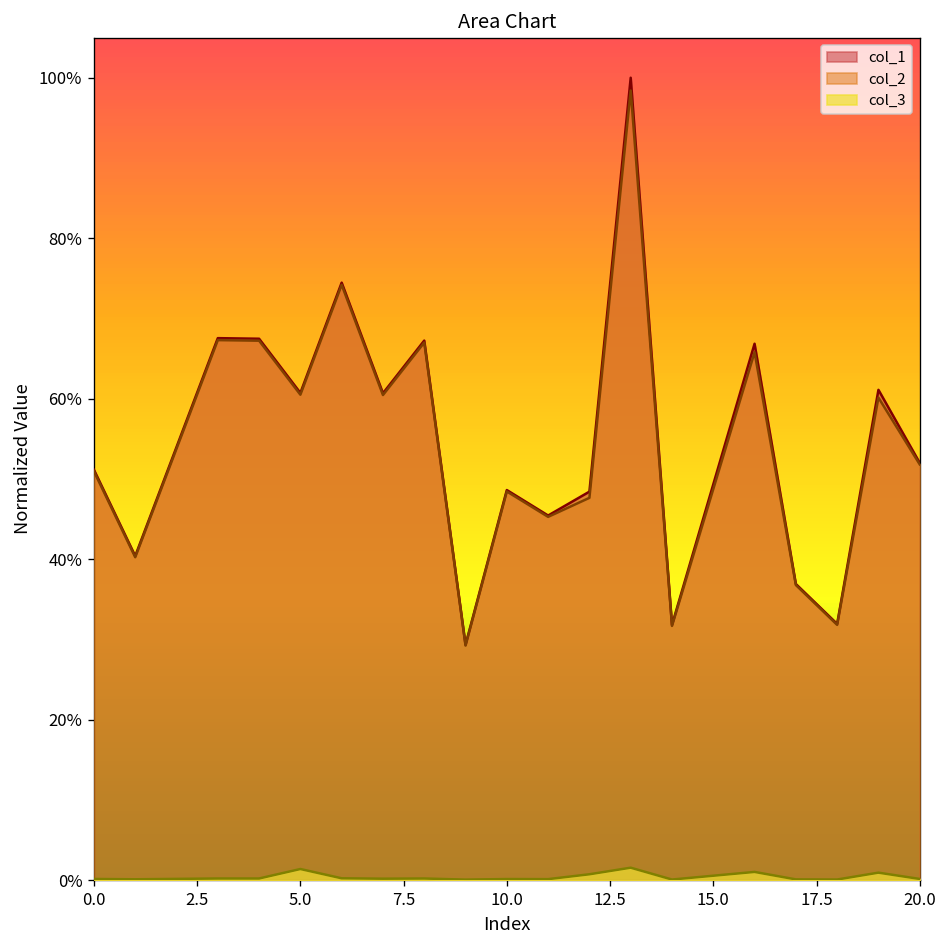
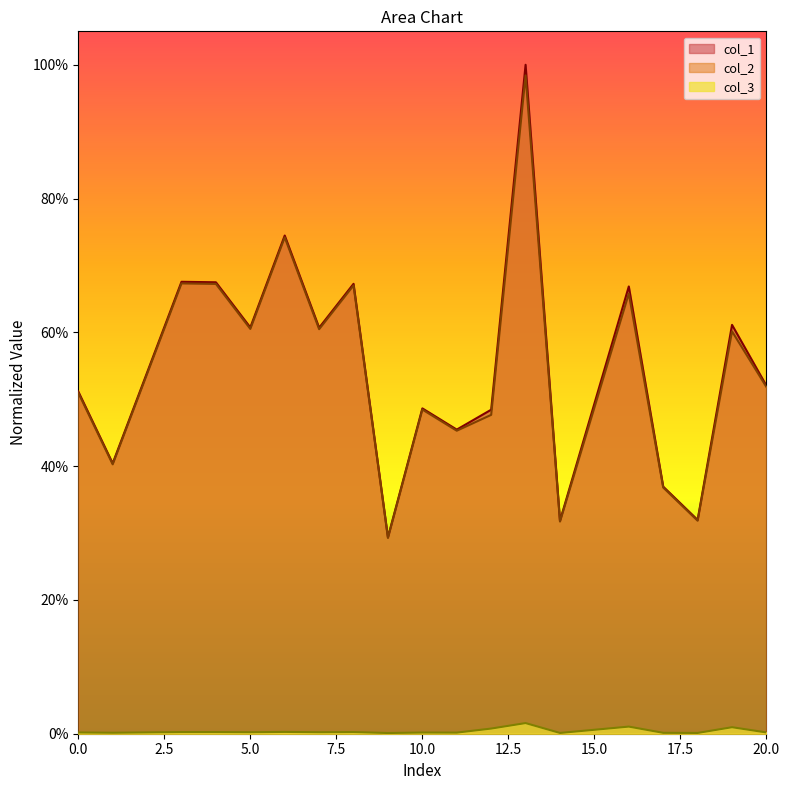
  {
    "col_3": {
      "0.0": "0%",
-     "5.0": "1%",
+     "5.0": "0%",
      "10.0": "0%",
      "20.0": "0%"
    }
  }
